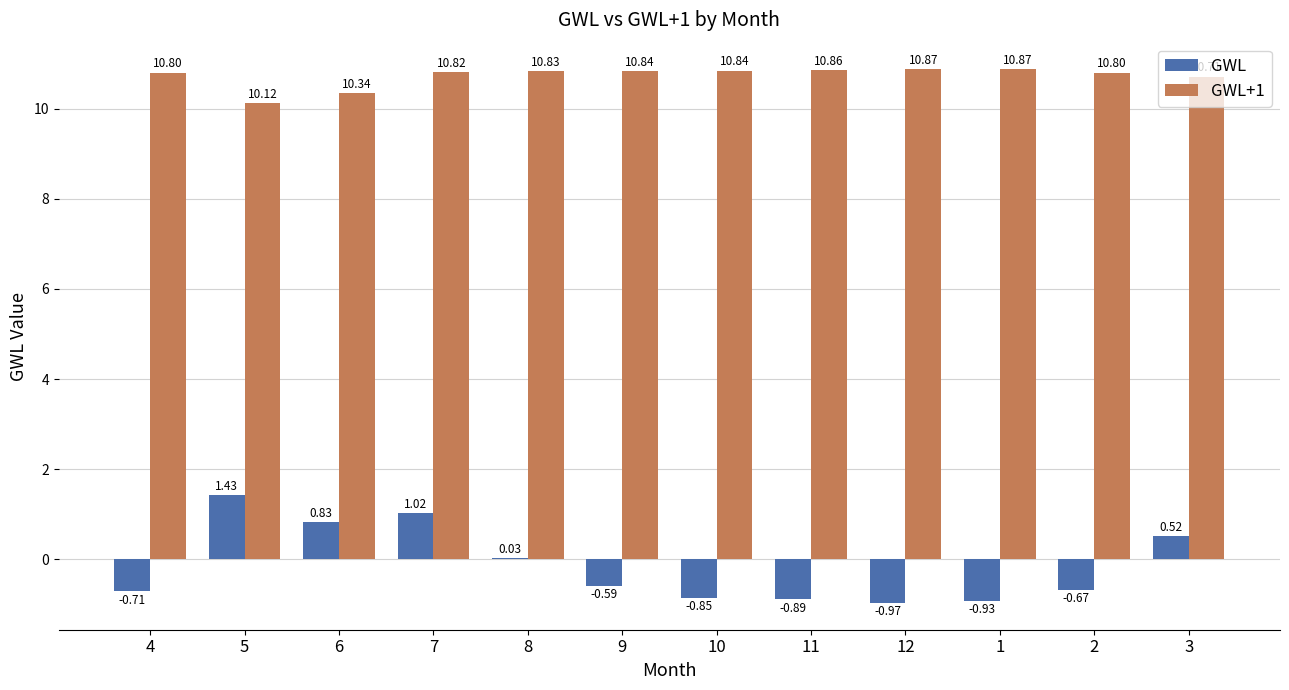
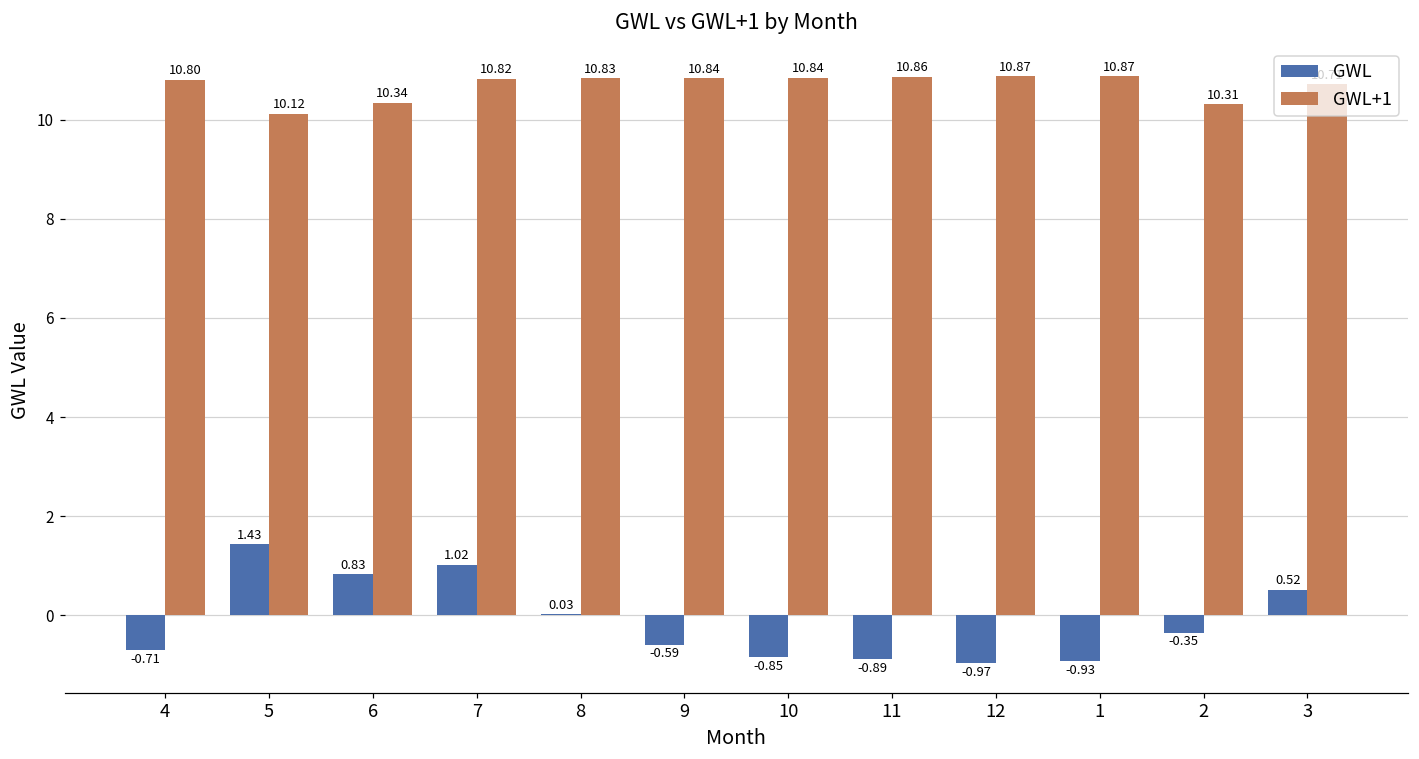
  {
    "GWL": {
      "4": -0.71,
      "5": 1.43,
      "6": 0.83,
      "7": 1.02,
      "8": 0.03,
      "9": -0.59,
      "10": -0.85,
      "11": -0.89,
      "12": -0.97,
      "1": -0.93,
-     "2": -0.67,
+     "2": -0.35,
      "3": 0.52
    },
    "GWL+1": {
      "4": 10.80,
      "5": 10.12,
      "6": 10.34,
      "7": 10.82,
      "8": 10.83,
      "9": 10.84,
      "10": 10.84,
      "11": 10.86,
      "12": 10.87,
      "1": 10.87,
-     "2": 10.80
+     "2": 10.31
    }
  }
